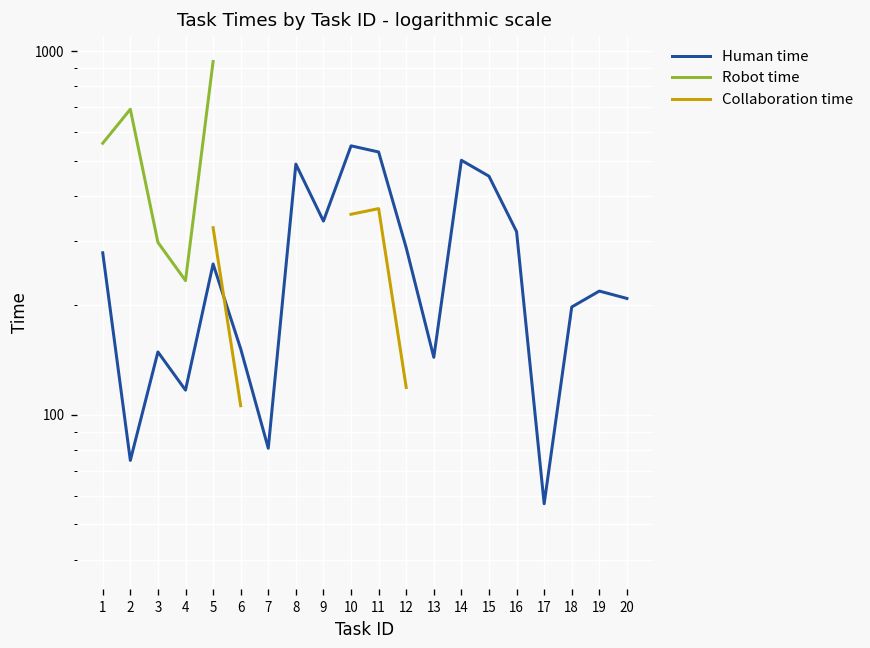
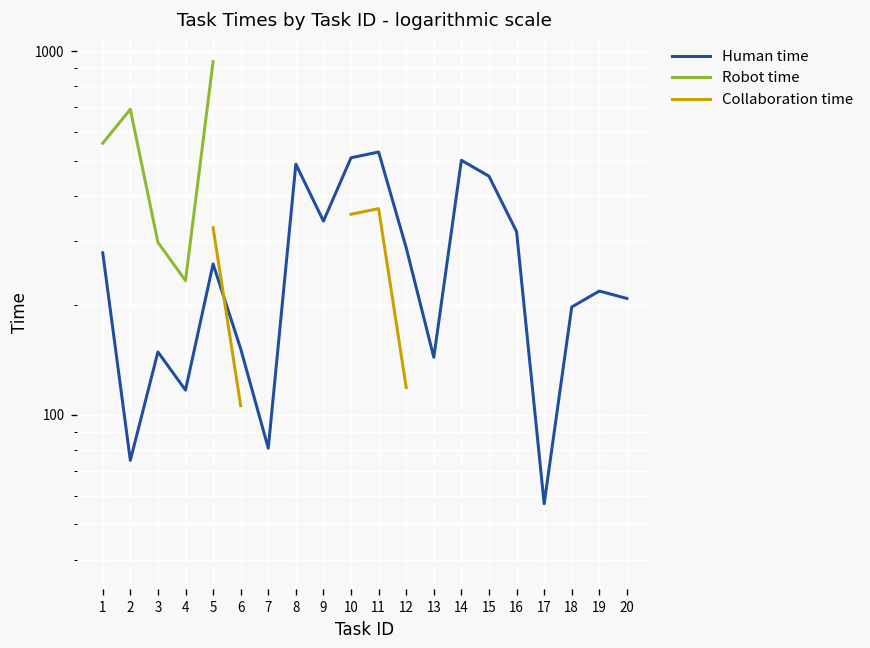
  {
    "Human time": {
      "1": 280,
      "2": 75,
      "3": 150,
      "4": 117,
      "5": 260,
      "6": 150,
      "7": 81,
      "8": 490,
      "9": 340,
-     "10": 550,
+     "10": 510,
      "11": 530,
      "12": 290,
      "13": 140,
      "14": 500,
      "15": 450,
      "16": 320,
      "17": 57,
      "18": 200,
      "19": 220,
      "20": 210
    },
    "Robot time": {
      "1": 560,
      "2": 690,
      "3": 300,
      "4": 230,
      "5": 940,
      "12": 340,
      "18": 400,
      "20": 420
    },
    "Collaboration time": {
      "2": 240,
      "5": 330,
      "6": 106,
      "10": 360,
      "11": 370,
      "12": 119,
      "15": 320,
      "17": 39
    }
  }
